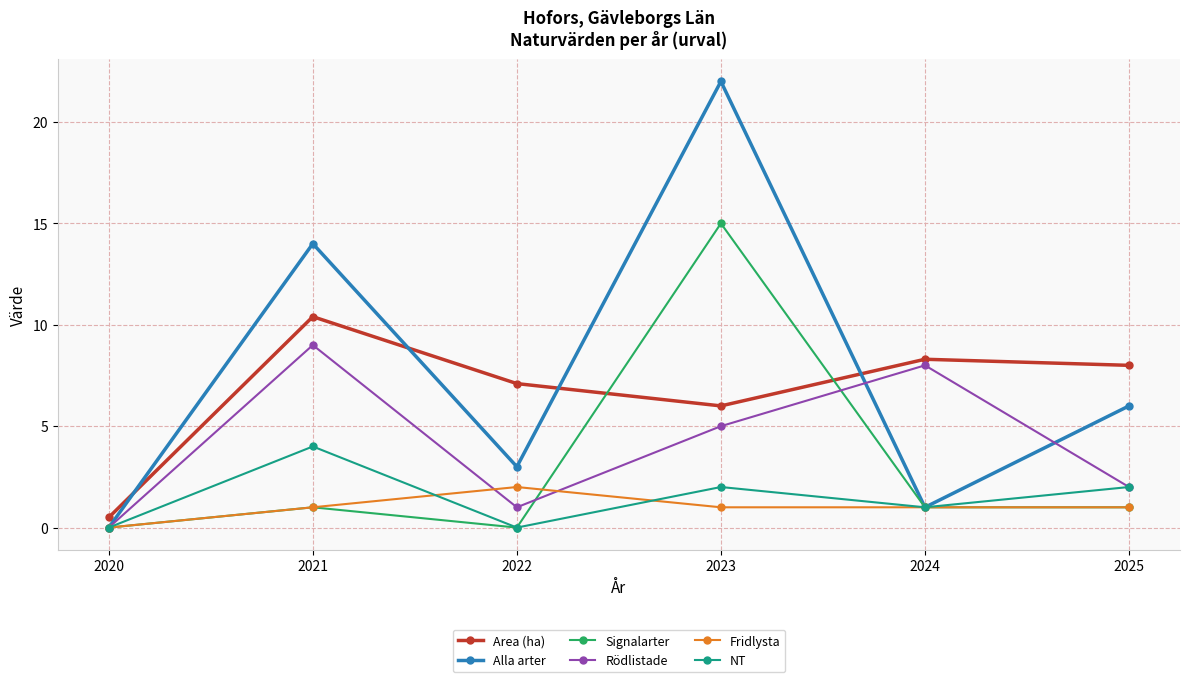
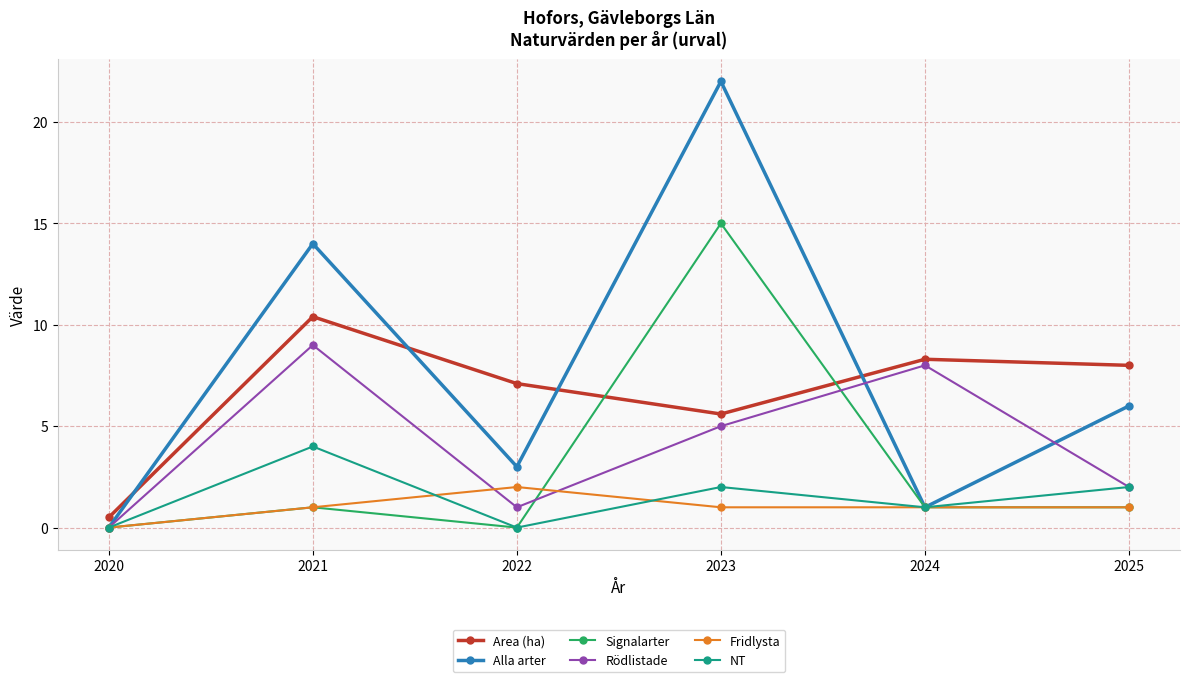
  {
    "Area (ha)": {
      "2020": 0.5,
      "2021": 10.4,
      "2022": 7.1,
-     "2023": 6.0,
+     "2023": 5.6,
      "2024": 8.3,
      "2025": 8.0
    },
    "Alla arter": {
      "2021": 14.0,
      "2022": 3.0,
      "2023": 22.0,
      "2025": 6.0
    },
    "Rödlistade": {
      "2021": 9.0,
      "2022": 1.0,
      "2023": 5.0,
      "2024": 8.0
    },
    "Fridlysta": {
      "2022": 2.0,
      "2023": 1.0
    }
  }
